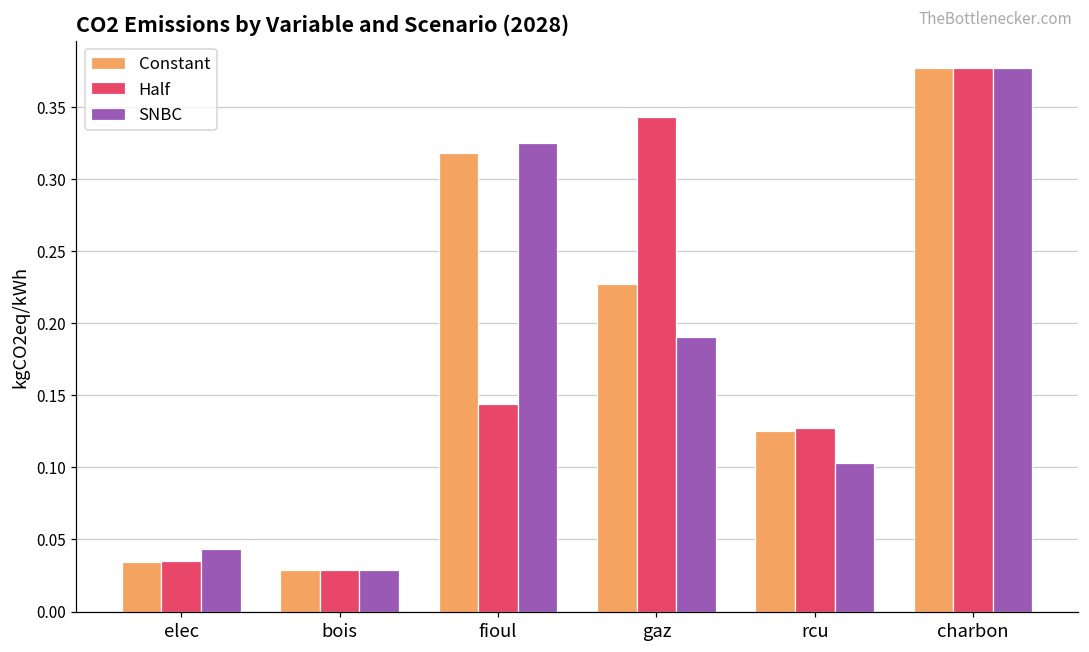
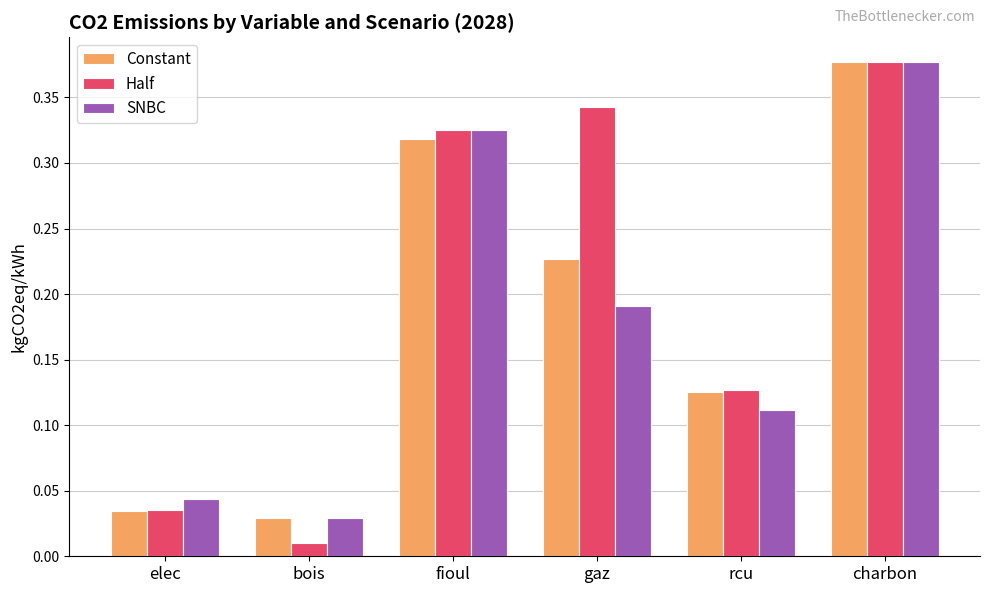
  {
    "Constant": {
      "elec": 0.035,
      "bois": 0.029,
      "fioul": 0.318,
      "gaz": 0.227,
      "rcu": 0.125,
      "charbon": 0.377
    },
    "Half": {
      "elec": 0.035,
-     "bois": 0.029,
-     "fioul": 0.144,
+     "bois": 0.010,
+     "fioul": 0.325,
      "gaz": 0.343,
      "rcu": 0.127,
      "charbon": 0.377
    },
    "SNBC": {
      "elec": 0.044,
      "bois": 0.029,
      "fioul": 0.325,
      "gaz": 0.191,
-     "rcu": 0.103,
+     "rcu": 0.111,
      "charbon": 0.377
    }
  }
